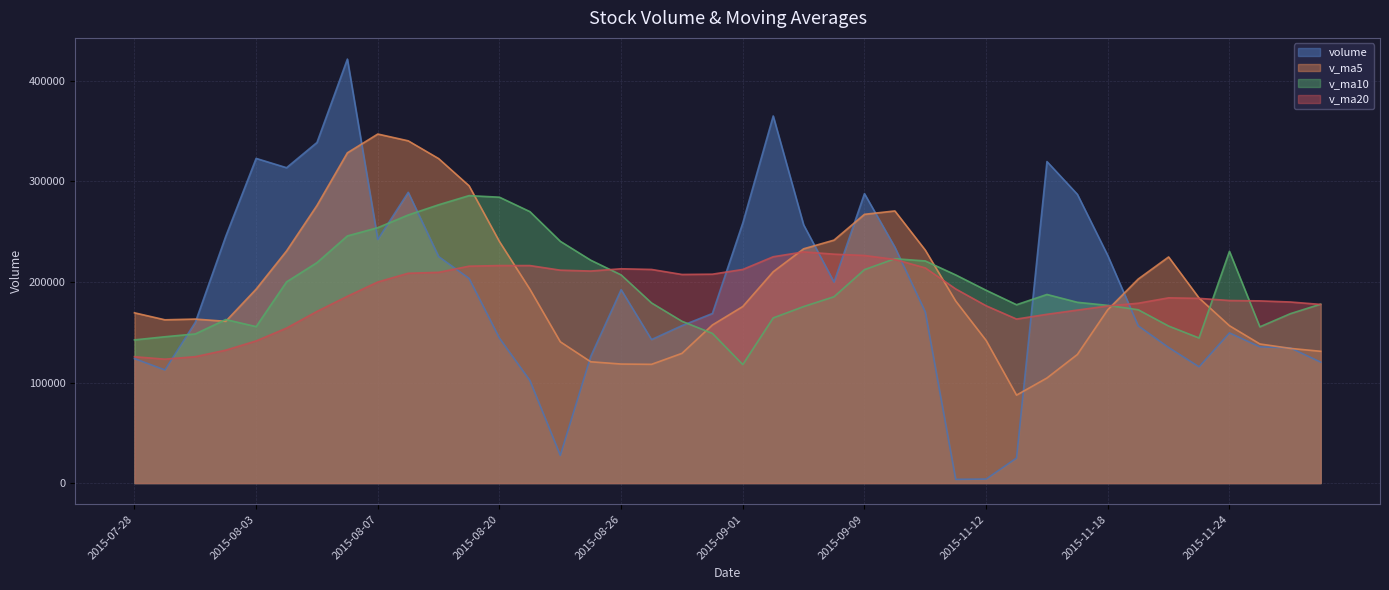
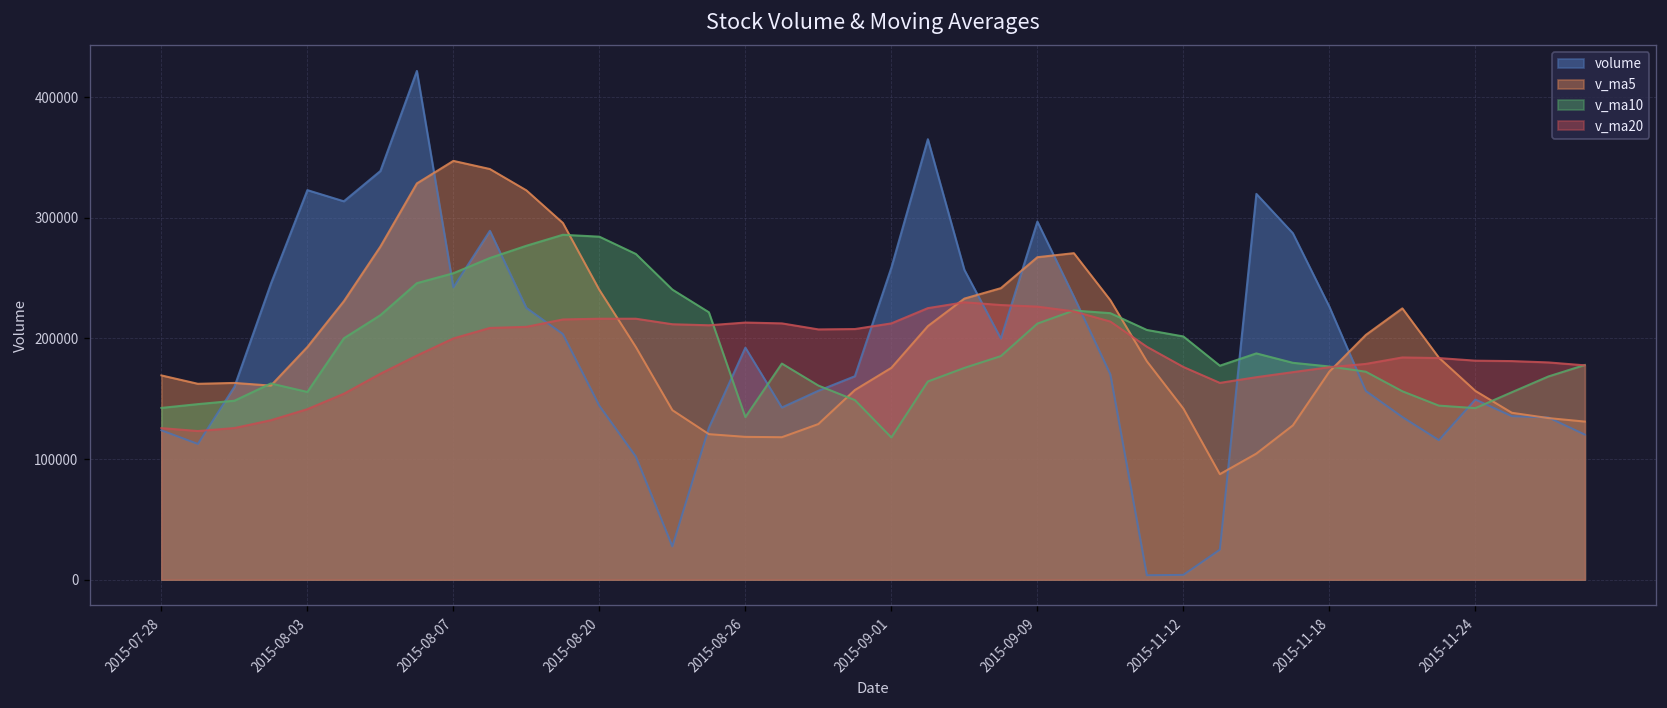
  {
    "volume": {
      "2015-08-03": 323000,
      "2015-08-07": 242000,
      "2015-08-20": 144000,
      "2015-08-26": 192000,
      "2015-09-01": 259000,
-     "2015-09-09": 288000,
+     "2015-09-09": 297000,
      "2015-11-12": 4000,
      "2015-11-18": 226000,
      "2015-11-24": 149000
    },
    "v_ma10": {
      "2015-07-28": 142000,
      "2015-08-03": 156000,
      "2015-08-07": 254000,
      "2015-08-20": 284000,
-     "2015-08-26": 207000,
+     "2015-08-26": 135000,
      "2015-09-01": 118000,
      "2015-09-09": 212000,
-     "2015-11-12": 192000,
-     "2015-11-24": 230000
+     "2015-11-12": 202000,
+     "2015-11-24": 142000
    }
  }
